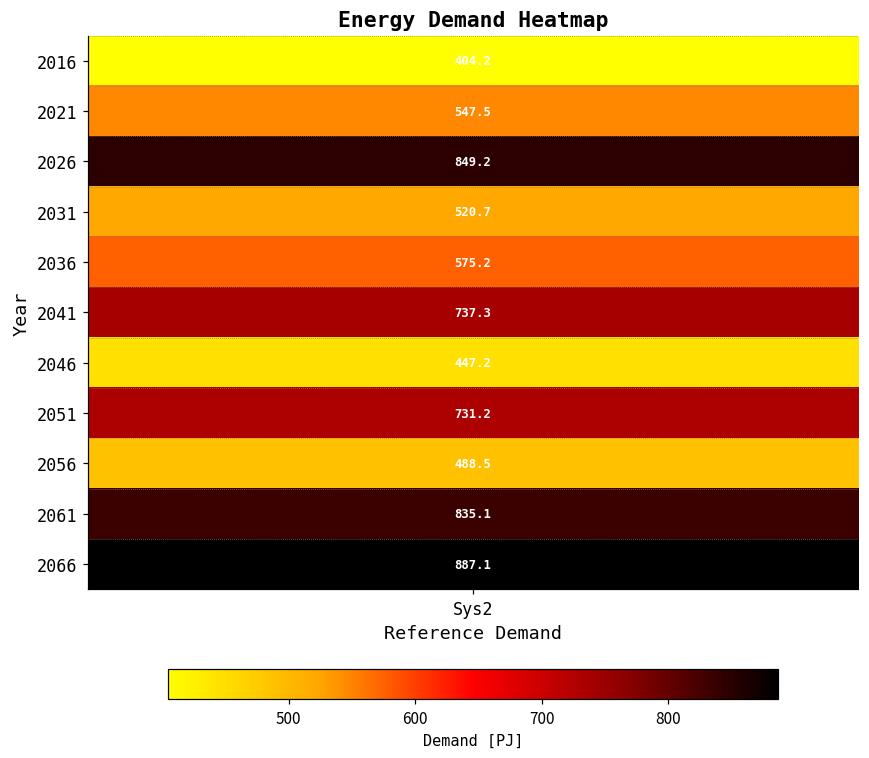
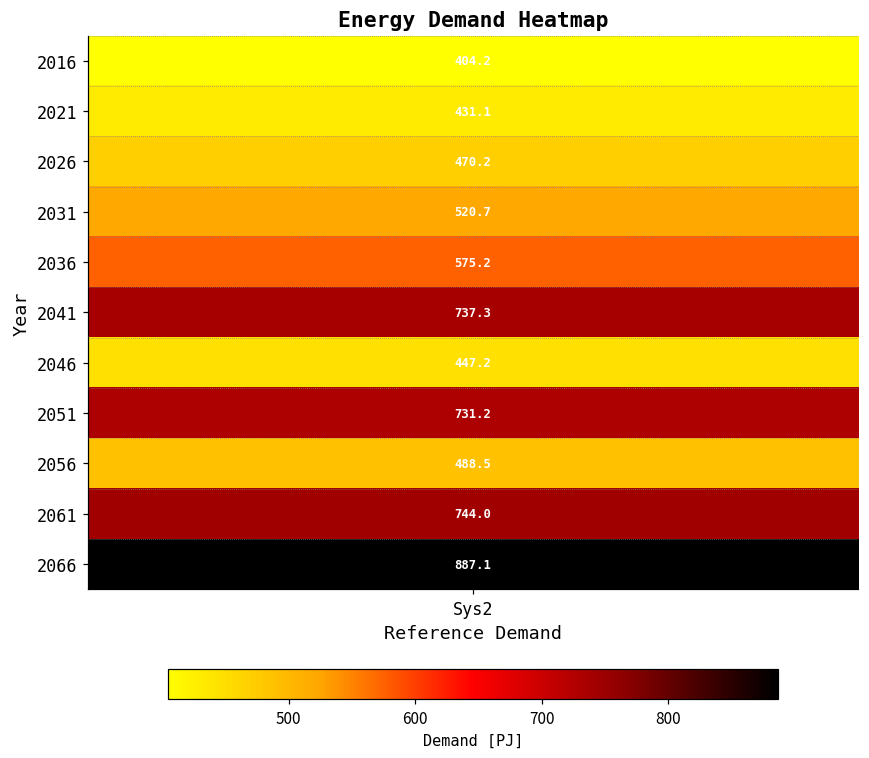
  {
    "2016": {
      "Sys2": 404.2
    },
    "2021": {
-     "Sys2": 547.5
+     "Sys2": 431.1
    },
    "2026": {
-     "Sys2": 849.2
+     "Sys2": 470.2
    },
    "2031": {
      "Sys2": 520.7
    },
    "2036": {
      "Sys2": 575.2
    },
    "2041": {
      "Sys2": 737.3
    },
    "2046": {
      "Sys2": 447.2
    },
    "2051": {
      "Sys2": 731.2
    },
    "2056": {
      "Sys2": 488.5
    },
    "2061": {
-     "Sys2": 835.1
+     "Sys2": 744.0
    },
    "2066": {
      "Sys2": 887.1
    }
  }
